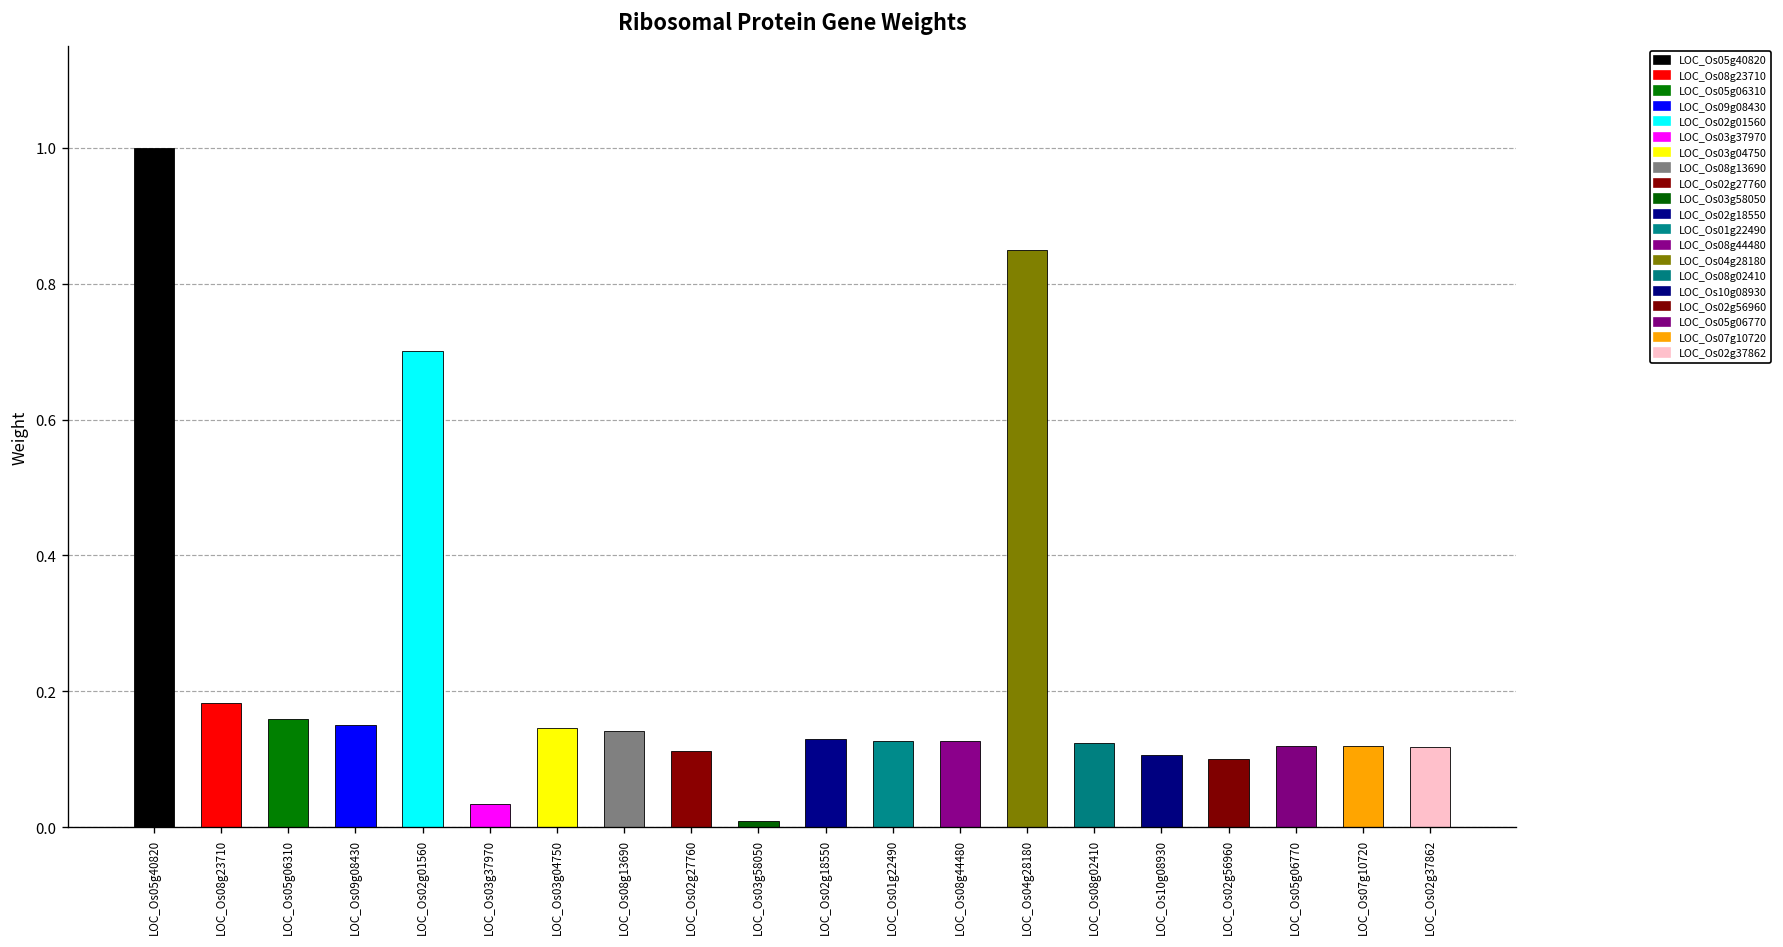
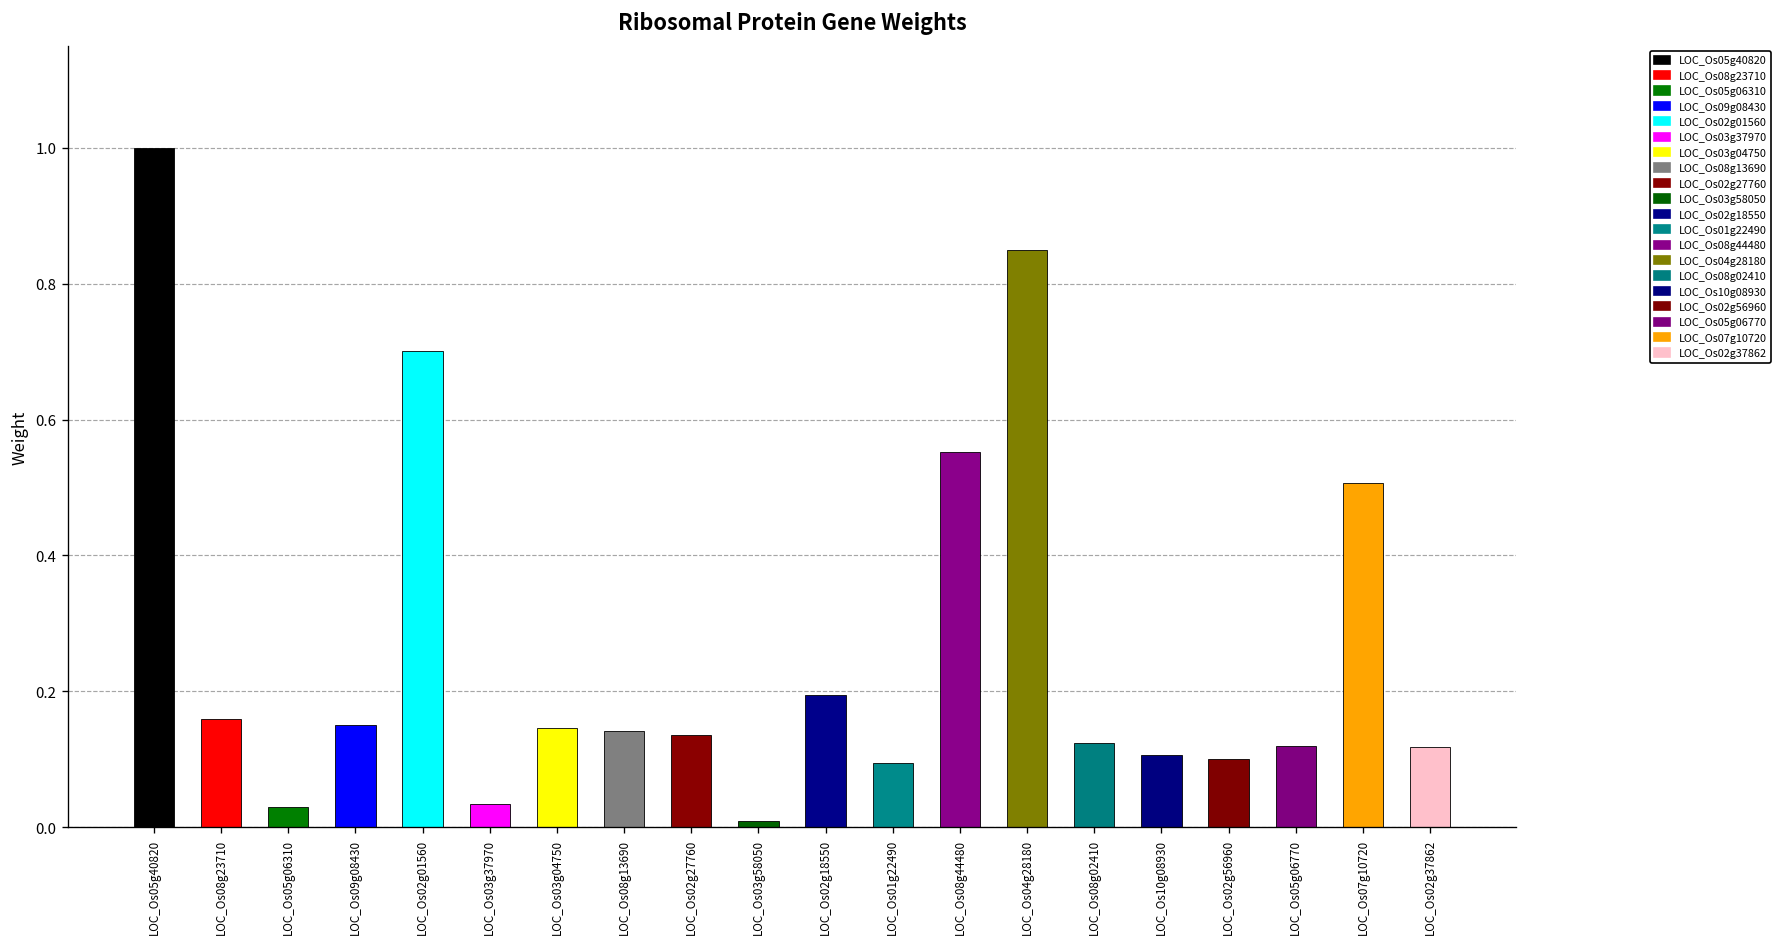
  {
    "LOC_Os05g40820": 1.00,
-   "LOC_Os08g23710": 0.18,
-   "LOC_Os05g06310": 0.16,
+   "LOC_Os08g23710": 0.16,
+   "LOC_Os05g06310": 0.03,
    "LOC_Os09g08430": 0.15,
    "LOC_Os02g01560": 0.70,
    "LOC_Os03g37970": 0.03,
    "LOC_Os03g04750": 0.15,
    "LOC_Os08g13690": 0.14,
-   "LOC_Os02g27760": 0.11,
+   "LOC_Os02g27760": 0.14,
    "LOC_Os03g58050": 0.01,
-   "LOC_Os02g18550": 0.13,
-   "LOC_Os01g22490": 0.13,
-   "LOC_Os08g44480": 0.13,
+   "LOC_Os02g18550": 0.19,
+   "LOC_Os01g22490": 0.09,
+   "LOC_Os08g44480": 0.55,
    "LOC_Os04g28180": 0.85,
    "LOC_Os08g02410": 0.12,
    "LOC_Os10g08930": 0.11,
    "LOC_Os02g56960": 0.10,
    "LOC_Os05g06770": 0.12,
-   "LOC_Os07g10720": 0.12,
+   "LOC_Os07g10720": 0.51,
    "LOC_Os02g37862": 0.12
  }
